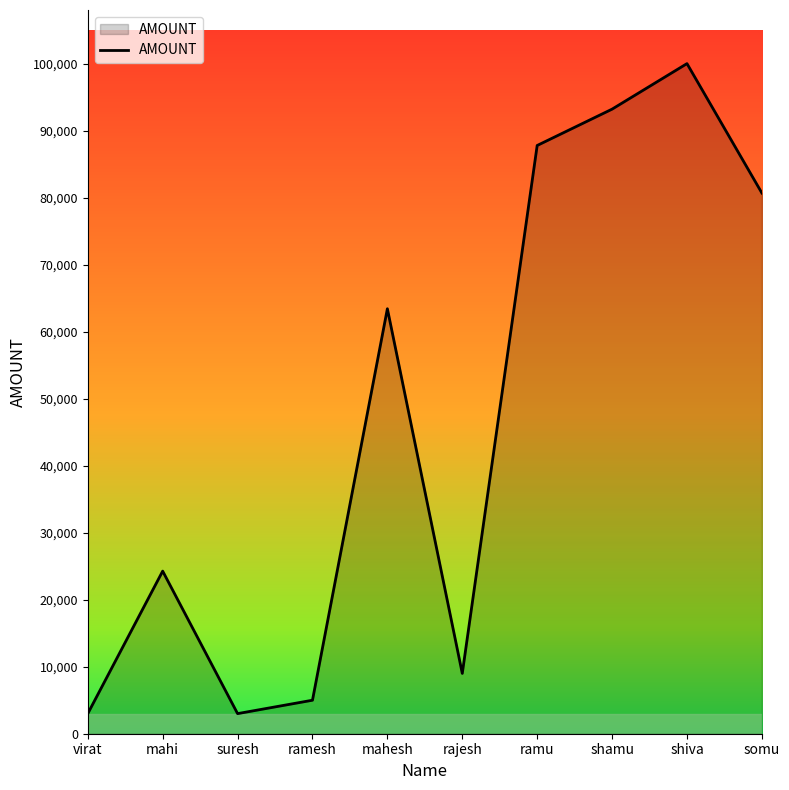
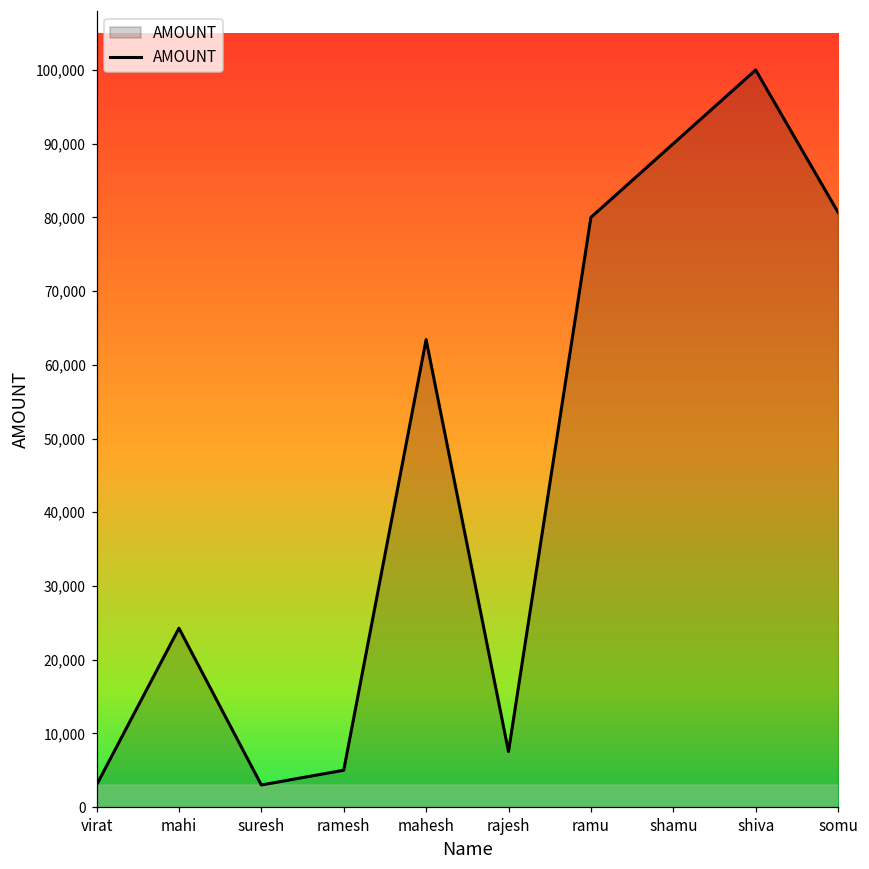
  {
    "mahi": "24,000",
    "ramesh": "5,000",
    "mahesh": "63,000",
-   "rajesh": "9,000",
-   "ramu": "88,000",
-   "shamu": "93,000",
+   "rajesh": "8,000",
+   "ramu": "80,000",
+   "shamu": "90,000",
    "shiva": "100,000",
    "somu": "81,000"
  }
